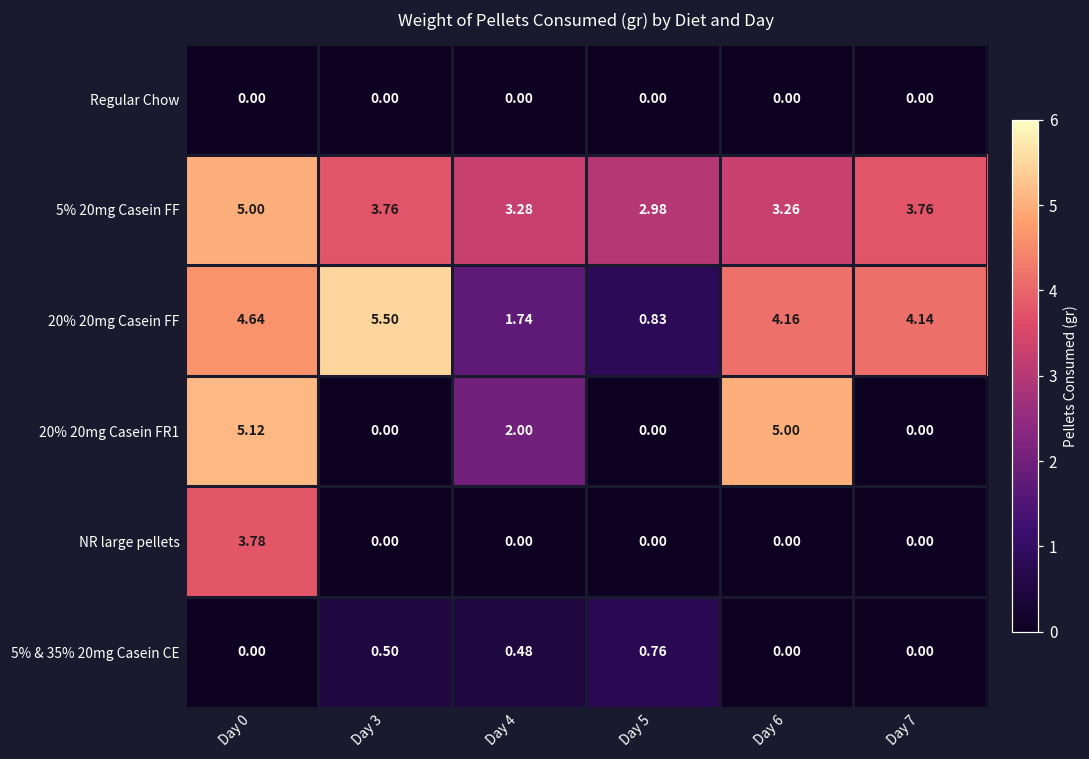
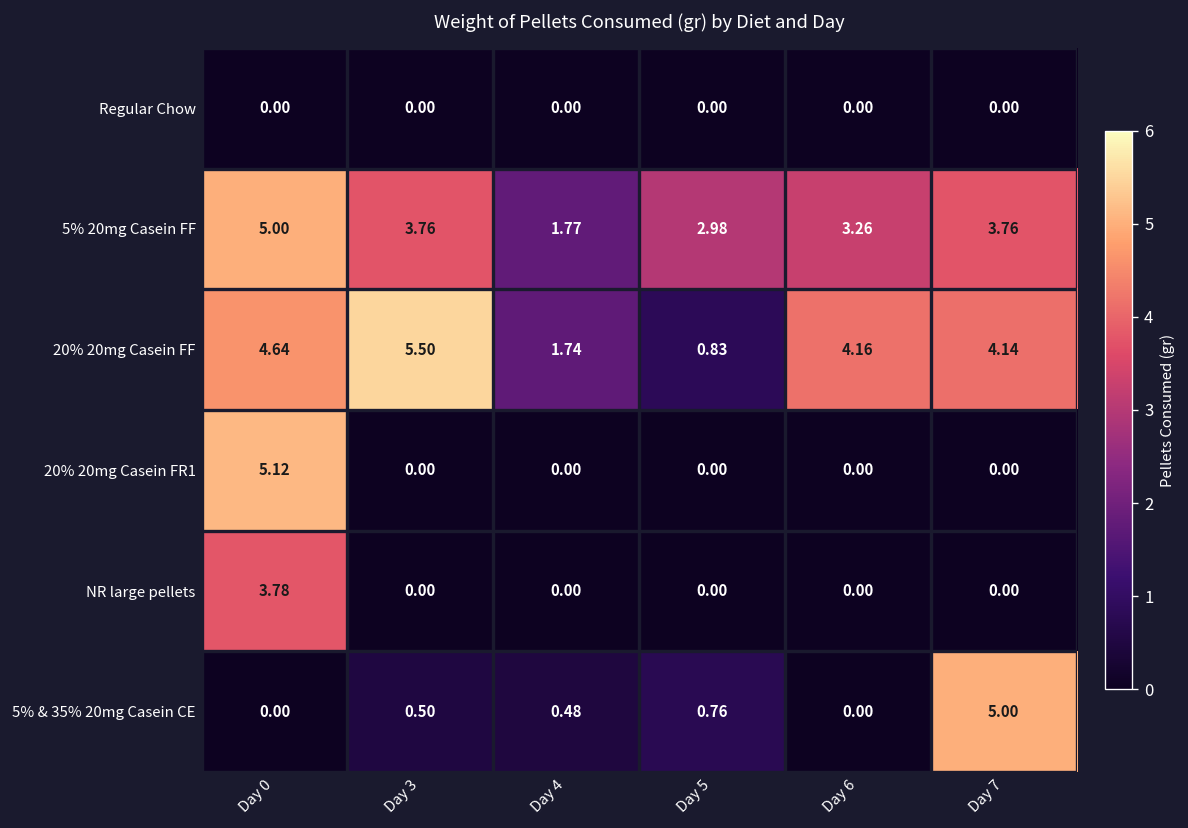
  {
    "Regular Chow": {
      "Day 0": 0.00,
      "Day 3": 0.00,
      "Day 4": 0.00,
      "Day 5": 0.00,
      "Day 6": 0.00,
      "Day 7": 0.00
    },
    "5% 20mg Casein FF": {
      "Day 0": 5.00,
      "Day 3": 3.76,
-     "Day 4": 3.28,
+     "Day 4": 1.77,
      "Day 5": 2.98,
      "Day 6": 3.26,
      "Day 7": 3.76
    },
    "20% 20mg Casein FF": {
      "Day 0": 4.64,
      "Day 3": 5.50,
      "Day 4": 1.74,
      "Day 5": 0.83,
      "Day 6": 4.16,
      "Day 7": 4.14
    },
    "20% 20mg Casein FR1": {
      "Day 0": 5.12,
      "Day 3": 0.00,
-     "Day 4": 2.00,
+     "Day 4": 0.00,
      "Day 5": 0.00,
-     "Day 6": 5.00,
+     "Day 6": 0.00,
      "Day 7": 0.00
    },
    "NR large pellets": {
      "Day 0": 3.78,
      "Day 3": 0.00,
      "Day 4": 0.00,
      "Day 5": 0.00,
      "Day 6": 0.00,
      "Day 7": 0.00
    },
    "5% & 35% 20mg Casein CE": {
      "Day 0": 0.00,
      "Day 3": 0.50,
      "Day 4": 0.48,
      "Day 5": 0.76,
      "Day 6": 0.00,
-     "Day 7": 0.00
+     "Day 7": 5.00
    }
  }
